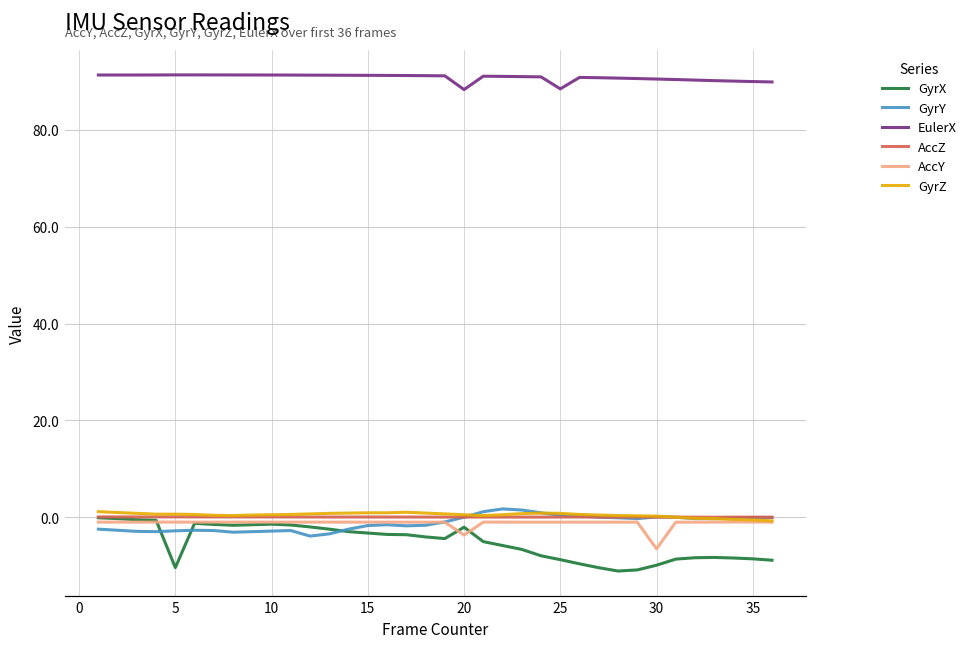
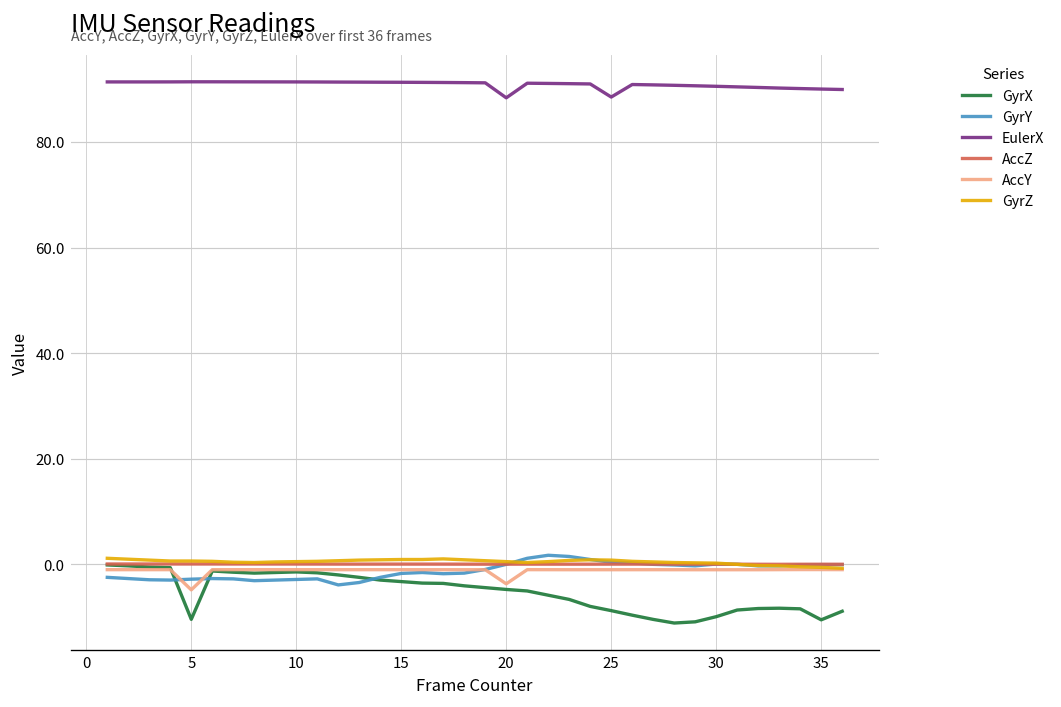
  {
    "GyrX": {
      "5": -10,
      "15": -3,
-     "20": -2,
+     "20": -5,
      "25": -9,
      "30": -10,
-     "35": -9
+     "35": -11
    },
    "GyrY": {
      "5": -3,
      "10": -3,
      "15": -2
    },
    "EulerX": {
      "5": 91,
      "10": 91,
      "15": 91,
      "20": 88,
      "25": 88,
      "30": 91,
      "35": 90
    },
    "AccZ": {
      "15": 0
    },
    "AccY": {
-     "5": -1,
+     "5": -5,
      "15": -1,
      "20": -4,
      "25": -1,
-     "30": -7
+     "30": -1
    },
    "GyrZ": {
      "15": 1
    }
  }
